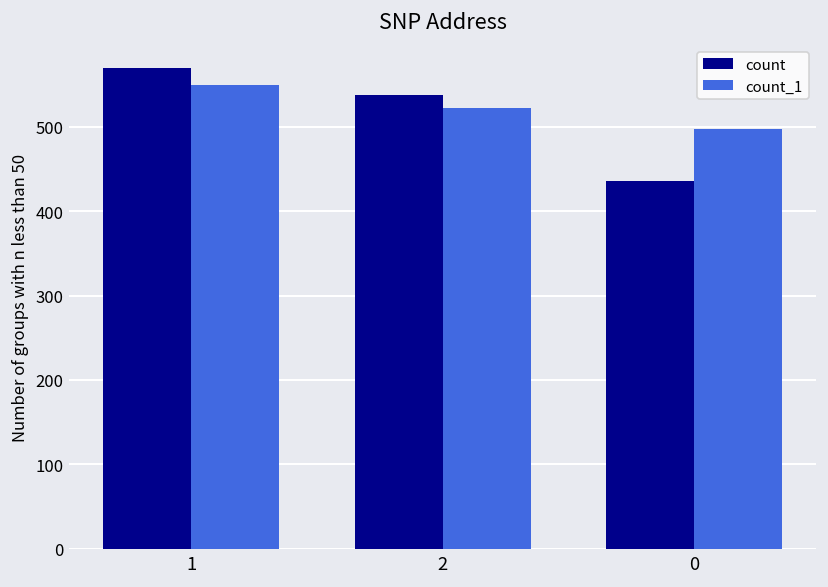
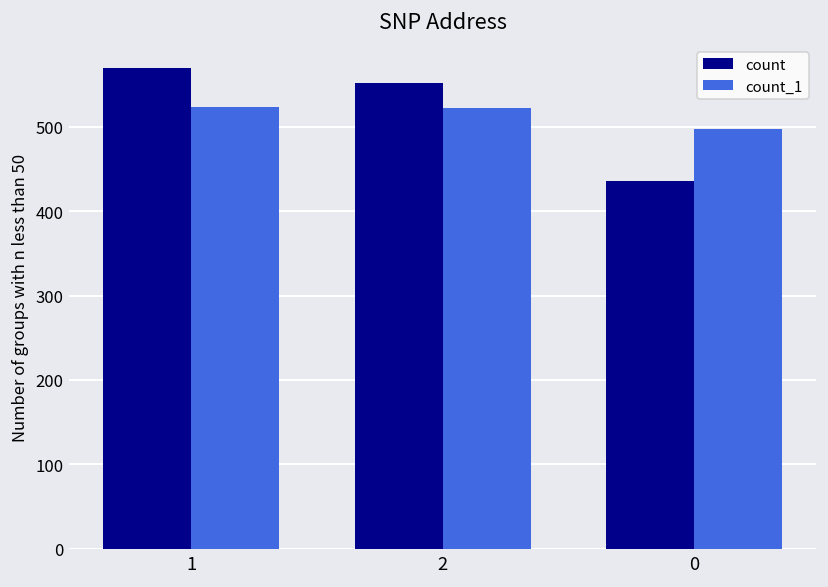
  {
    "count": {
      "1": 570,
-     "2": 540,
+     "2": 550,
      "0": 440
    },
    "count_1": {
-     "1": 550,
+     "1": 520,
      "2": 520,
      "0": 500
    }
  }
